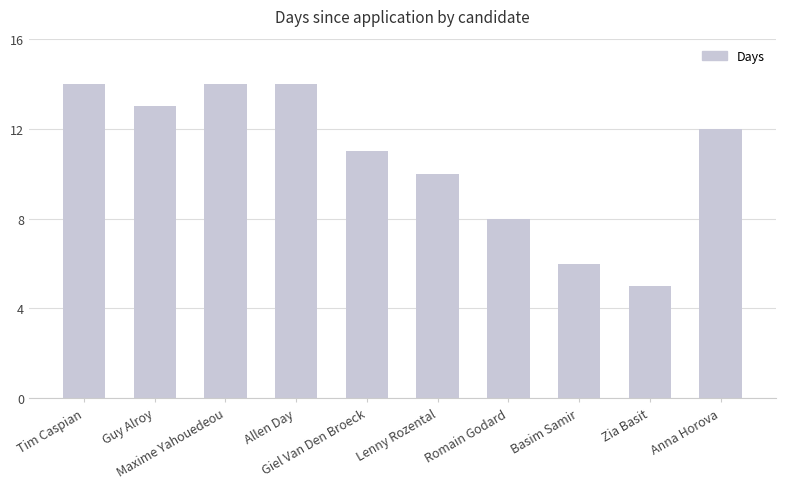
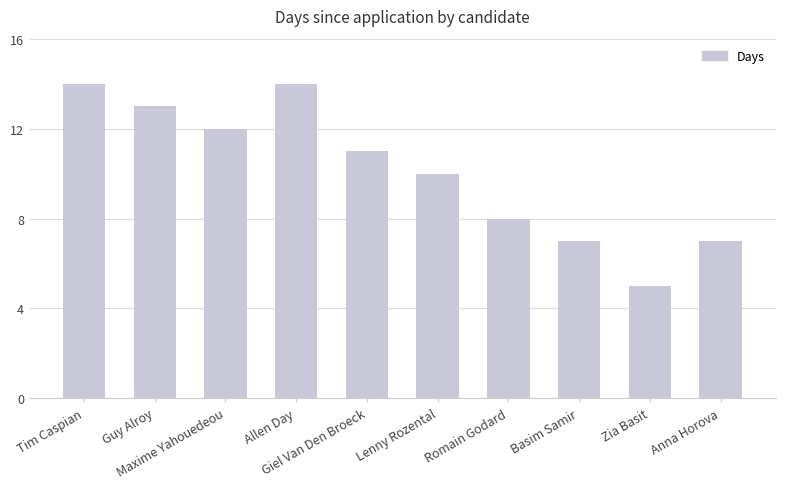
  {
    "Tim Caspian": 14,
    "Guy Alroy": 13,
-   "Maxime Yahouedeou": 14,
+   "Maxime Yahouedeou": 12,
    "Allen Day": 14,
    "Giel Van Den Broeck": 11,
    "Lenny Rozental": 10,
    "Romain Godard": 8,
-   "Basim Samir": 6,
+   "Basim Samir": 7,
    "Zia Basit": 5,
-   "Anna Horova": 12
+   "Anna Horova": 7
  }
